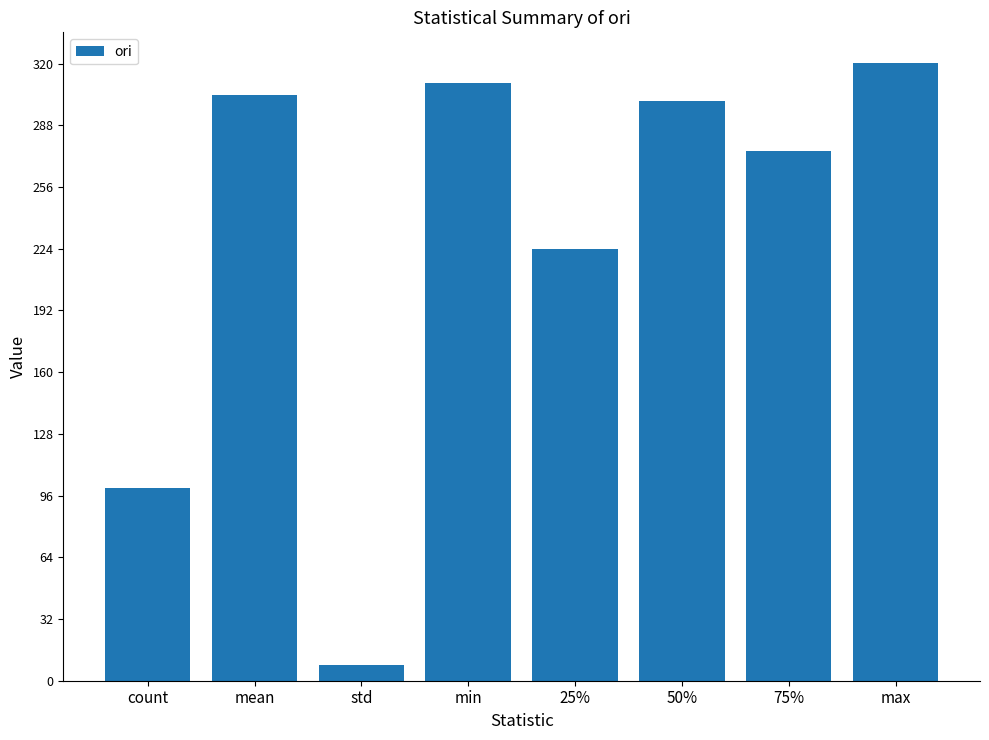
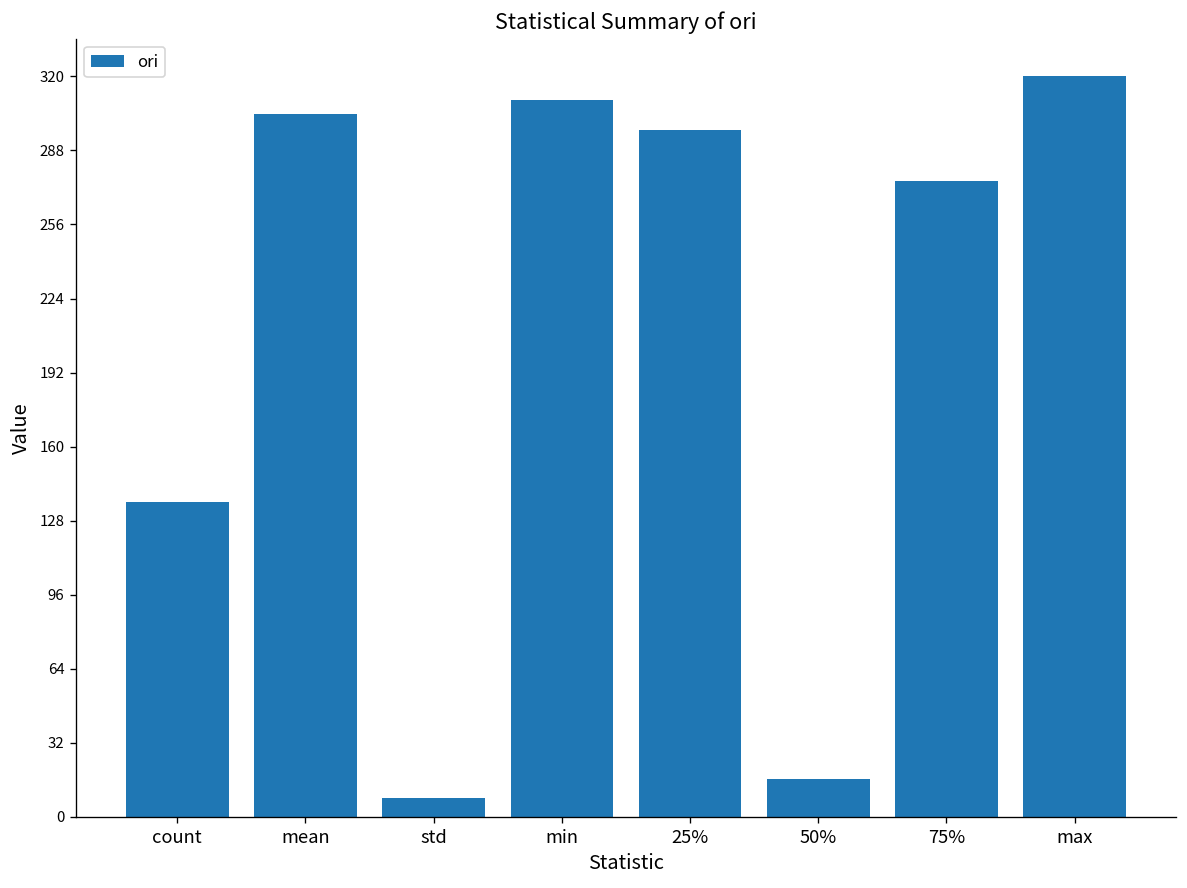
  {
-   "count": 100,
+   "count": 136,
    "mean": 304,
    "std": 8,
    "min": 310,
-   "25%": 224,
-   "50%": 301,
+   "25%": 297,
+   "50%": 16,
    "75%": 275,
    "max": 320
  }
